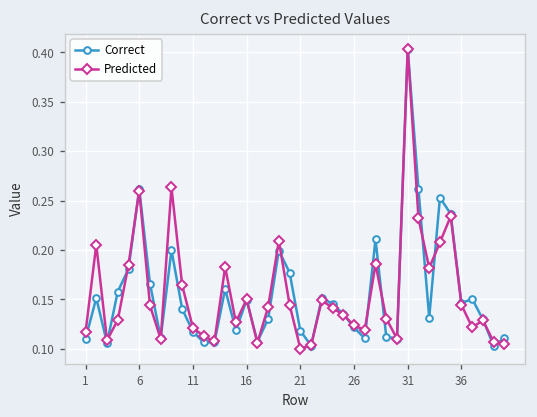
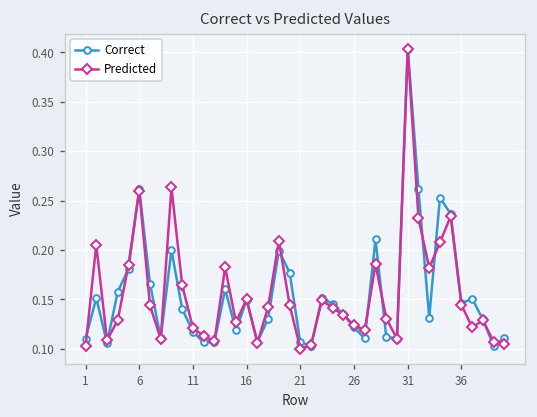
  {
    "Correct": {
      "1": 0.11,
      "11": 0.12,
-     "21": 0.12
+     "21": 0.11
    },
    "Predicted": {
-     "1": 0.12,
+     "1": 0.10,
      "11": 0.12,
      "21": 0.10
    }
  }
